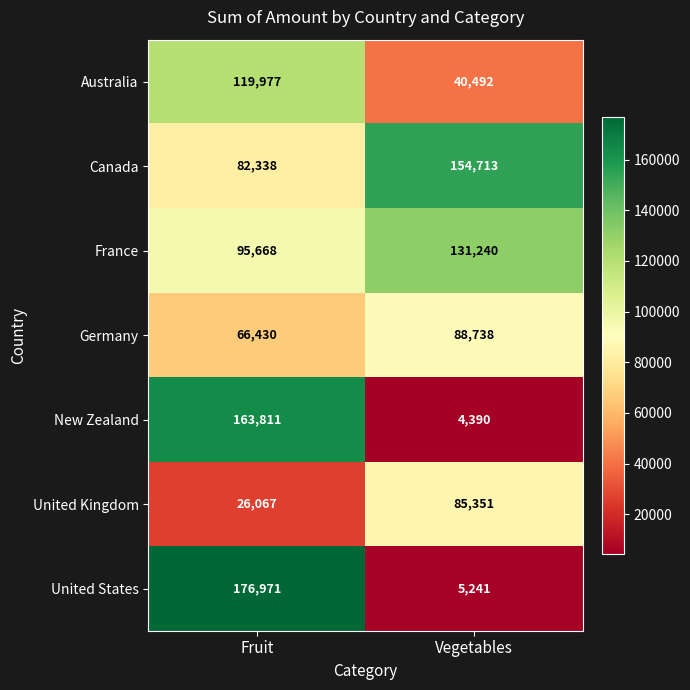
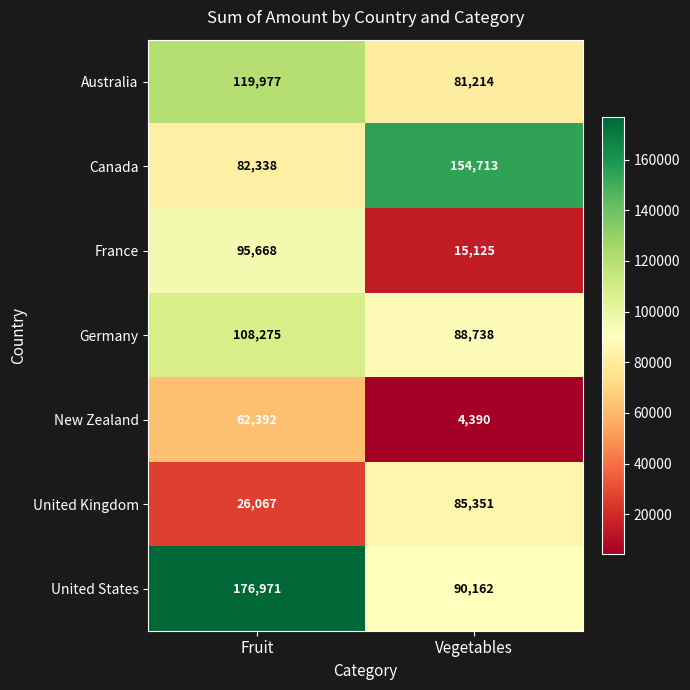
  {
    "Australia": {
      "Fruit": "119,977",
-     "Vegetables": "40,492"
+     "Vegetables": "81,214"
    },
    "Canada": {
      "Fruit": "82,338",
      "Vegetables": "154,713"
    },
    "France": {
      "Fruit": "95,668",
-     "Vegetables": "131,240"
+     "Vegetables": "15,125"
    },
    "Germany": {
-     "Fruit": "66,430",
+     "Fruit": "108,275",
      "Vegetables": "88,738"
    },
    "New Zealand": {
-     "Fruit": "163,811",
+     "Fruit": "62,392",
      "Vegetables": "4,390"
    },
    "United Kingdom": {
      "Fruit": "26,067",
      "Vegetables": "85,351"
    },
    "United States": {
      "Fruit": "176,971",
-     "Vegetables": "5,241"
+     "Vegetables": "90,162"
    }
  }
